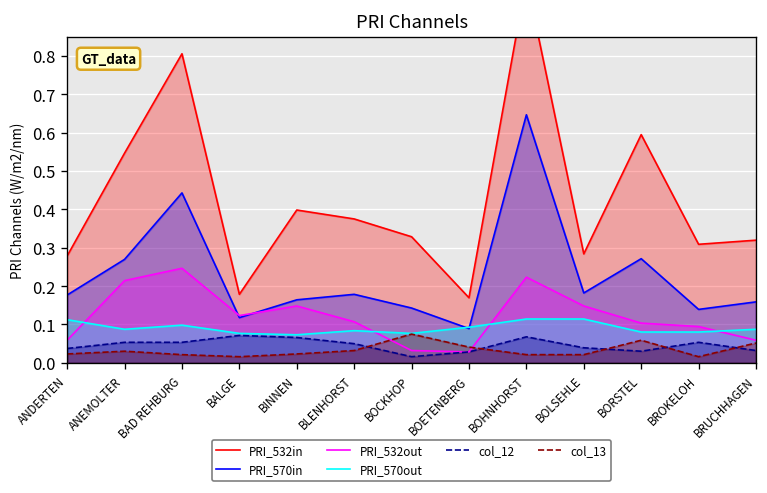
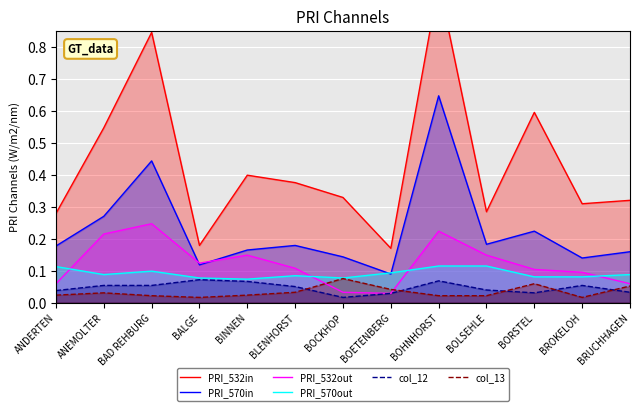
  {
    "PRI_532in": {
      "ANDERTEN": 0.28,
      "ANEMOLTER": 0.55,
-     "BAD REHBURG": 0.81,
+     "BAD REHBURG": 0.84,
      "BALGE": 0.18,
      "BINNEN": 0.40,
      "BLENHORST": 0.38,
      "BOCKHOP": 0.33,
      "BOETENBERG": 0.17,
      "BOLSEHLE": 0.28,
      "BORSTEL": 0.59,
      "BROKELOH": 0.31,
      "BRUCHHAGEN": 0.32
    },
    "PRI_570in": {
      "ANDERTEN": 0.18,
      "ANEMOLTER": 0.27,
      "BAD REHBURG": 0.44,
      "BINNEN": 0.16,
      "BLENHORST": 0.18,
      "BOCKHOP": 0.14,
      "BOHNHORST": 0.65,
      "BOLSEHLE": 0.18,
-     "BORSTEL": 0.27,
+     "BORSTEL": 0.22,
      "BROKELOH": 0.14,
      "BRUCHHAGEN": 0.16
    },
    "PRI_532out": {
      "ANDERTEN": 0.06,
      "ANEMOLTER": 0.21,
      "BAD REHBURG": 0.25,
      "BINNEN": 0.15,
      "BLENHORST": 0.11,
      "BOCKHOP": 0.03,
      "BOHNHORST": 0.22,
      "BOLSEHLE": 0.15,
      "BORSTEL": 0.10,
      "BROKELOH": 0.09
    },
    "PRI_570out": {
      "ANDERTEN": 0.11,
      "ANEMOLTER": 0.09,
      "BAD REHBURG": 0.10,
      "BLENHORST": 0.08,
      "BOHNHORST": 0.11,
      "BOLSEHLE": 0.11,
      "BORSTEL": 0.08,
      "BROKELOH": 0.08,
      "BRUCHHAGEN": 0.09
    },
    "col_12": {
      "ANDERTEN": 0.04,
      "ANEMOLTER": 0.05,
      "BAD REHBURG": 0.05,
      "BLENHORST": 0.05,
      "BOCKHOP": 0.02,
      "BOHNHORST": 0.07,
      "BOLSEHLE": 0.04,
      "BORSTEL": 0.03,
      "BROKELOH": 0.05,
      "BRUCHHAGEN": 0.03
    },
    "col_13": {
      "ANDERTEN": 0.02,
      "ANEMOLTER": 0.03,
      "BAD REHBURG": 0.02,
      "BALGE": 0.02,
      "BINNEN": 0.02,
      "BLENHORST": 0.03,
      "BOETENBERG": 0.04,
      "BOHNHORST": 0.02,
      "BOLSEHLE": 0.02,
      "BORSTEL": 0.06,
      "BROKELOH": 0.02
    }
  }
